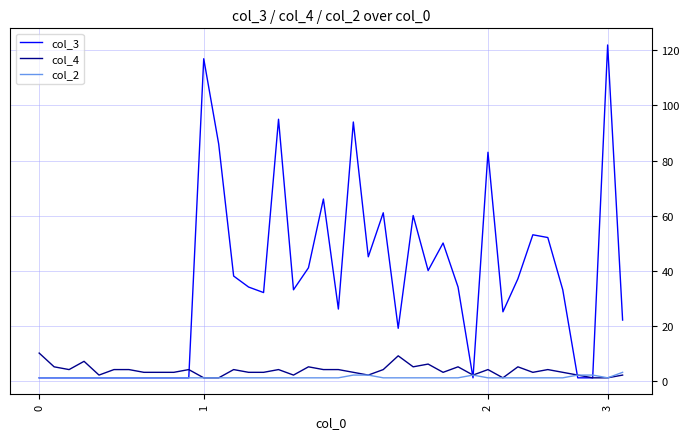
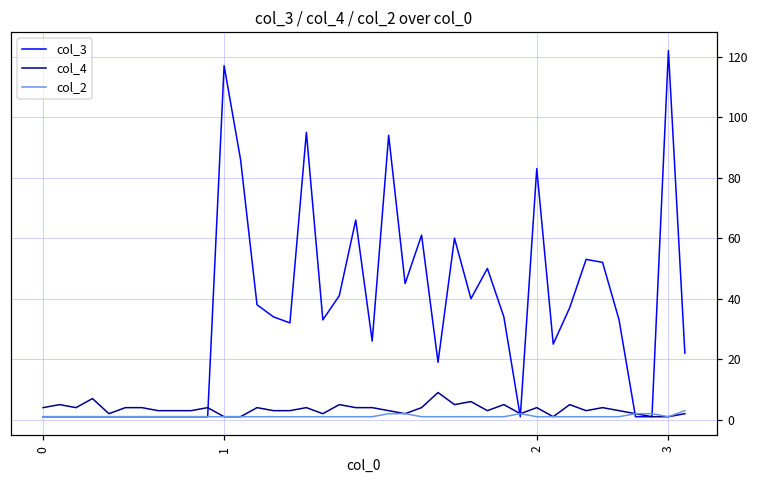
  {
    "col_4": {
-     "0": 10
+     "0": 4
    }
  }
